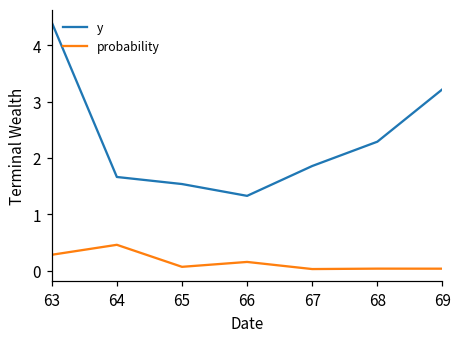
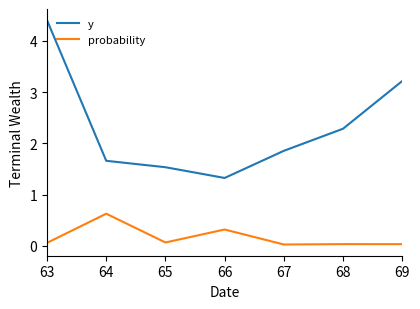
  {
    "y": {
      "63": 4.4,
      "64": 1.7,
      "65": 1.5,
      "66": 1.3,
      "67": 1.9,
      "68": 2.3,
      "69": 3.2
    },
    "probability": {
-     "63": 0.3,
-     "64": 0.5,
+     "63": 0.1,
+     "64": 0.6,
      "65": 0.1,
-     "66": 0.2,
+     "66": 0.3,
      "67": 0.0,
      "68": 0.0,
      "69": 0.0
    }
  }
